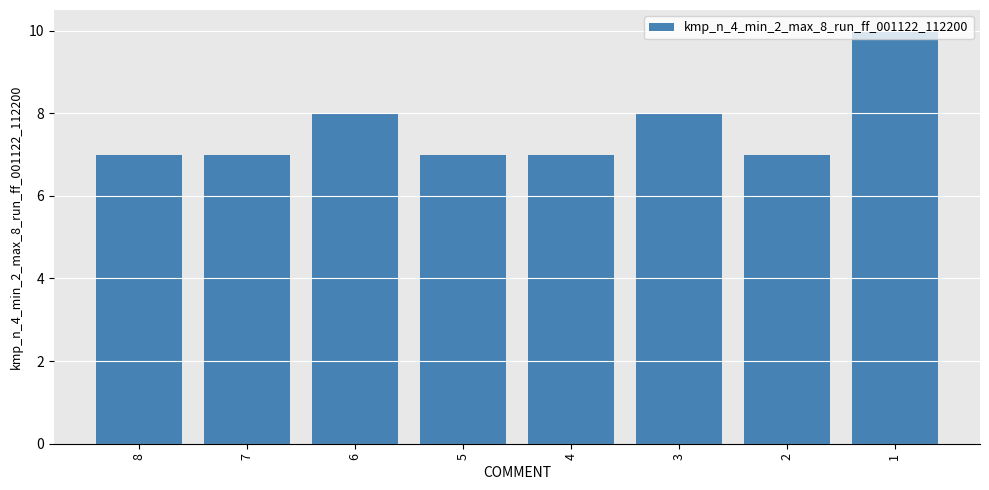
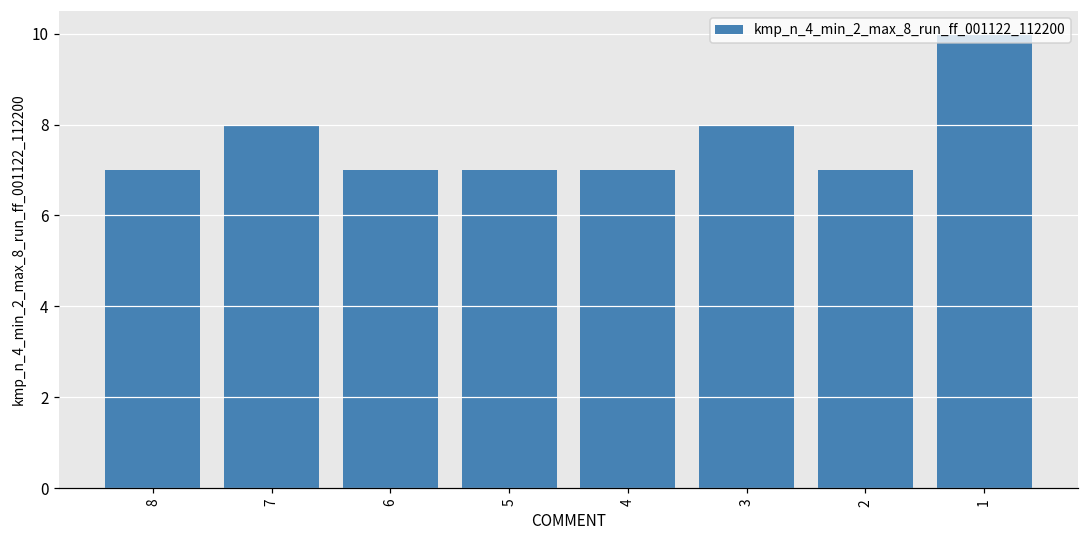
  {
    "8": 7,
-   "7": 7,
-   "6": 8,
+   "7": 8,
+   "6": 7,
    "5": 7,
    "4": 7,
    "3": 8,
    "2": 7
  }
